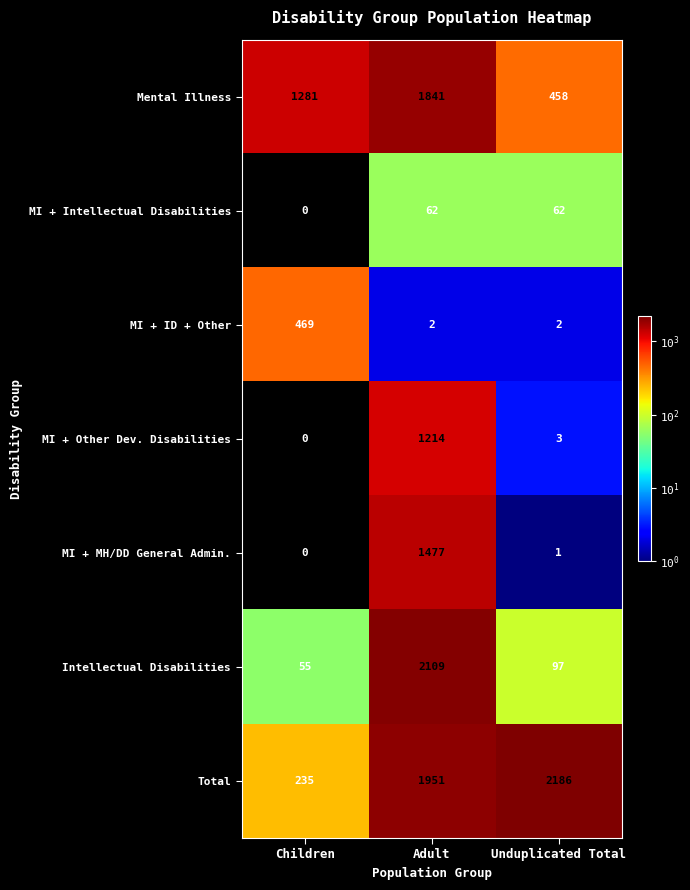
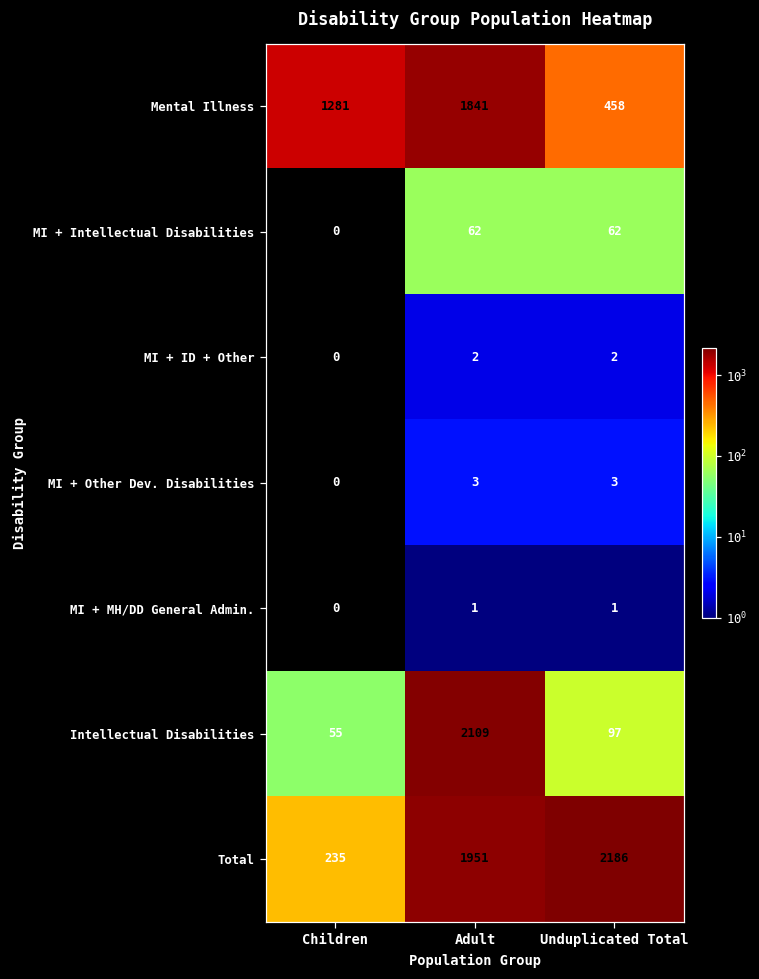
  {
    "Mental Illness": {
      "Children": 1281,
      "Adult": 1841,
      "Unduplicated Total": 458
    },
    "MI + Intellectual Disabilities": {
      "Children": 0,
      "Adult": 62,
      "Unduplicated Total": 62
    },
    "MI + ID + Other": {
-     "Children": 469,
+     "Children": 0,
      "Adult": 2,
      "Unduplicated Total": 2
    },
    "MI + Other Dev. Disabilities": {
      "Children": 0,
-     "Adult": 1214,
+     "Adult": 3,
      "Unduplicated Total": 3
    },
    "MI + MH/DD General Admin.": {
      "Children": 0,
-     "Adult": 1477,
+     "Adult": 1,
      "Unduplicated Total": 1
    },
    "Intellectual Disabilities": {
      "Children": 55,
      "Adult": 2109,
      "Unduplicated Total": 97
    },
    "Total": {
      "Children": 235,
      "Adult": 1951,
      "Unduplicated Total": 2186
    }
  }
